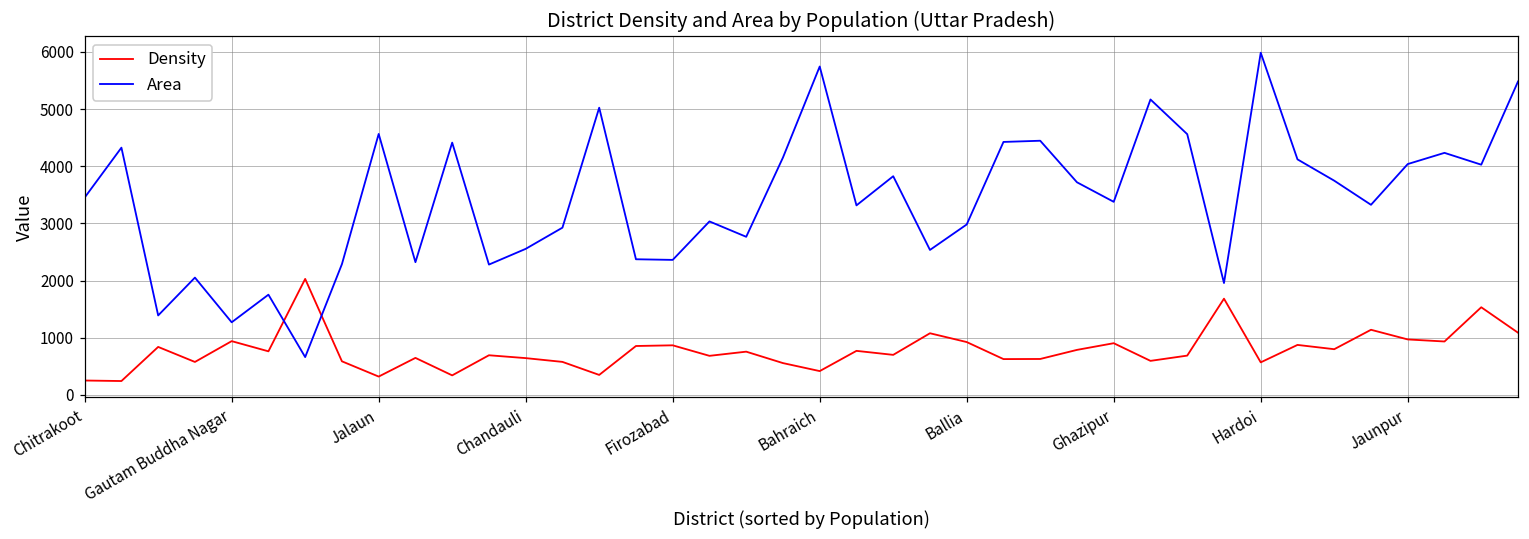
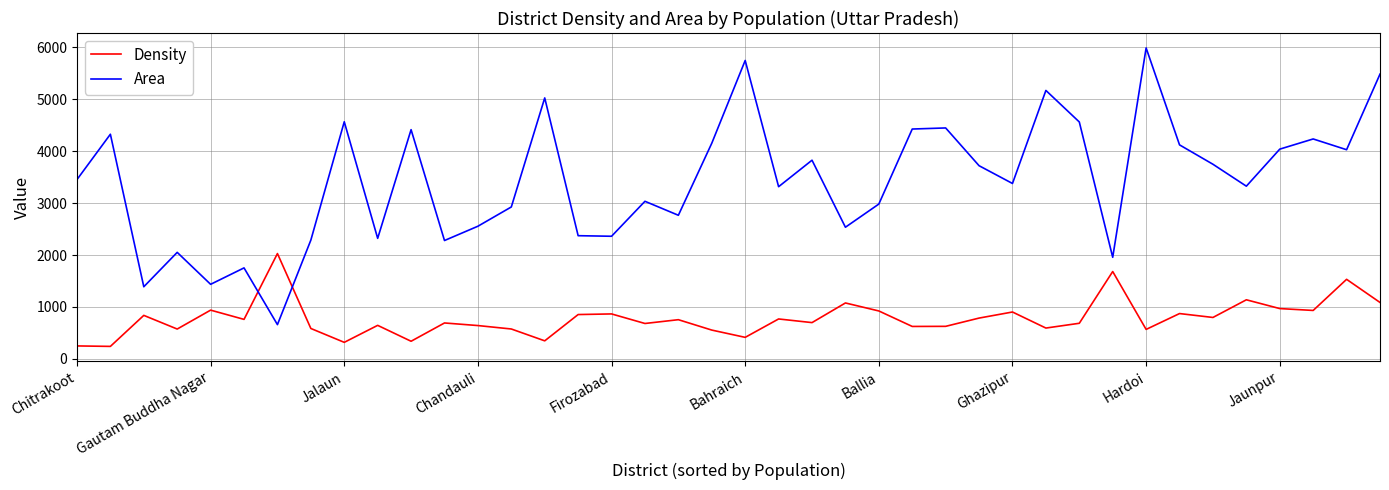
  {
    "Density": {
      "Chitrakoot": 300,
      "Gautam Buddha Nagar": 900
    },
    "Area": {
      "Chitrakoot": 3500,
-     "Gautam Buddha Nagar": 1300
+     "Gautam Buddha Nagar": 1400
    }
  }
